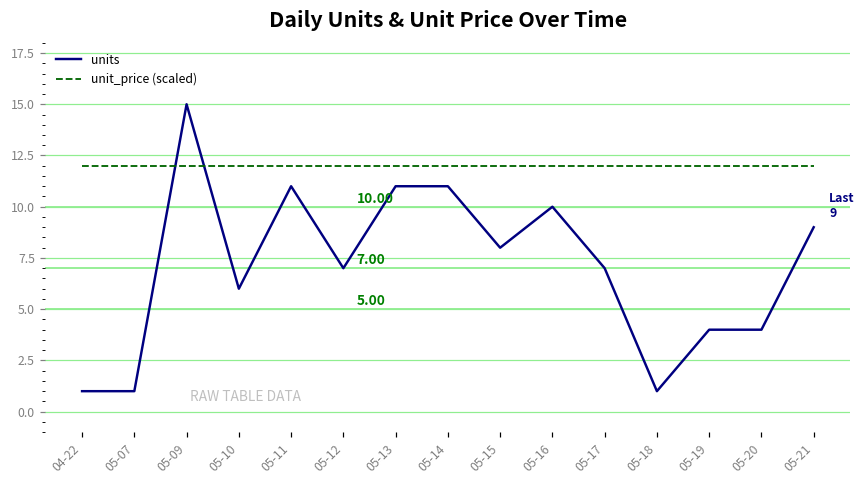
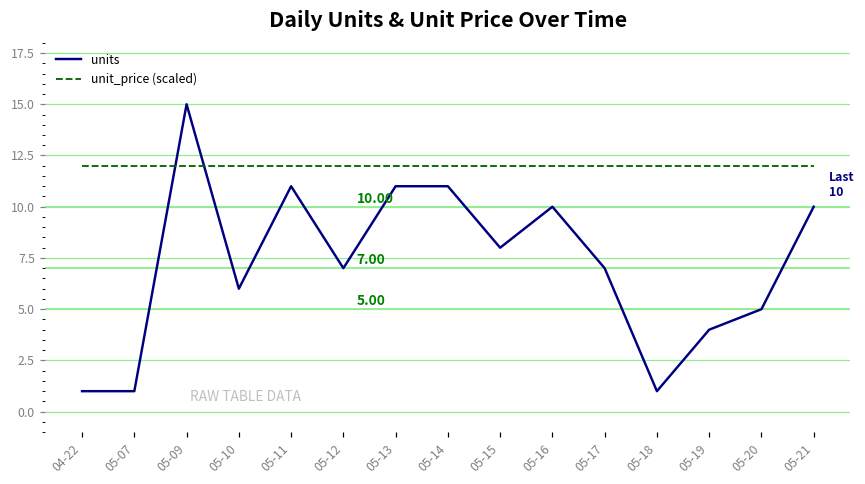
  {
    "units": {
      "05-12": 7.00,
-     "05-20": 4,
-     "05-21": 9
+     "05-20": 5,
+     "05-21": 10
    },
    "unit_price (scaled)": {
      "04-22": 12,
      "05-07": 12,
      "05-09": 12,
      "05-10": 12,
      "05-11": 12,
      "05-12": 12,
      "05-13": 12,
      "05-14": 12,
      "05-15": 12,
      "05-16": 12,
      "05-17": 12,
      "05-18": 12,
      "05-19": 12,
      "05-20": 12,
      "05-21": 12
    }
  }
